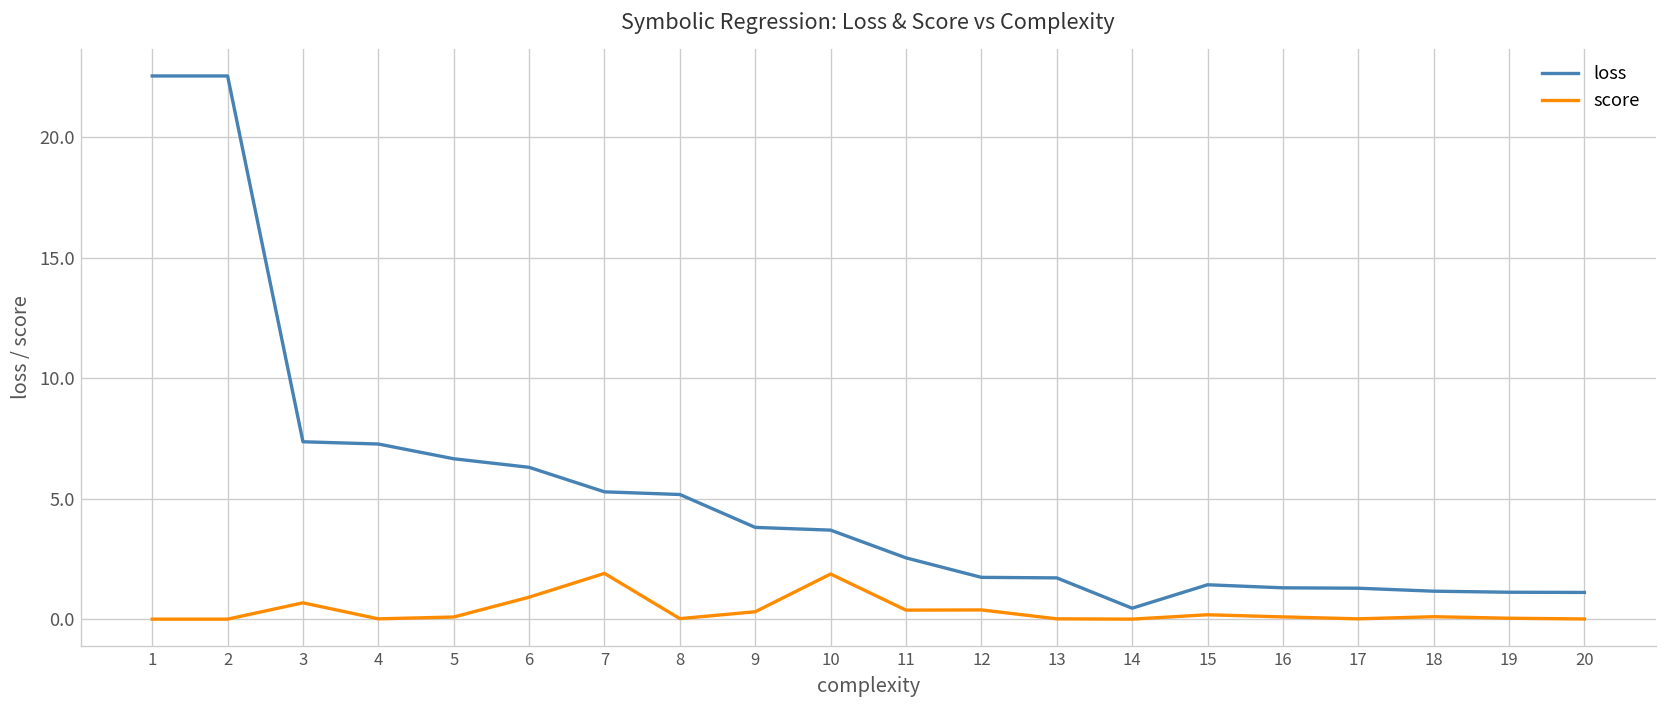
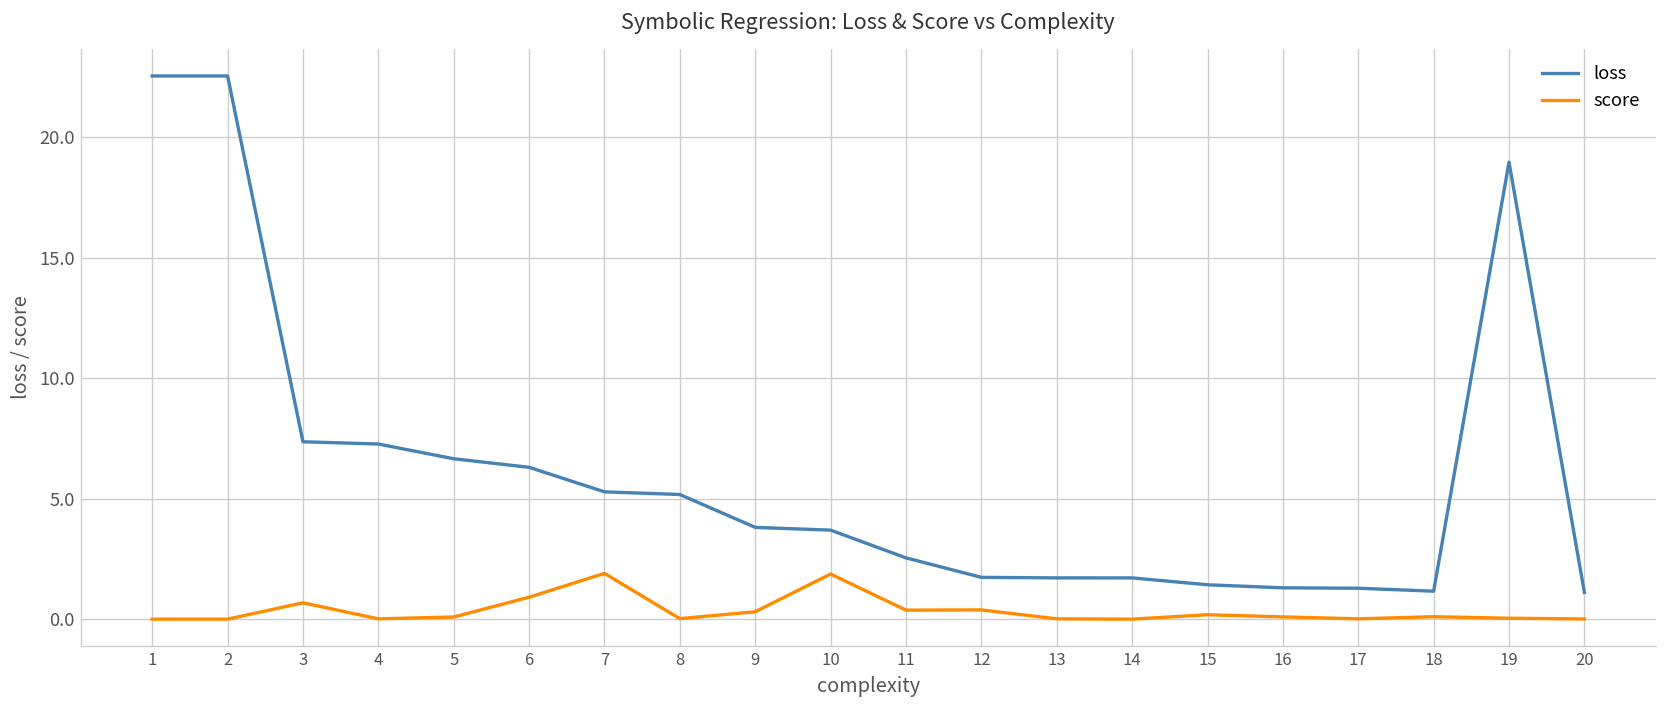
  {
    "loss": {
      "1": 22.5,
      "2": 22.5,
      "3": 7.4,
      "4": 7.3,
      "5": 6.7,
      "6": 6.3,
      "7": 5.3,
      "8": 5.2,
      "9": 3.8,
      "10": 3.7,
      "11": 2.5,
      "12": 1.7,
      "13": 1.7,
-     "14": 0.5,
+     "14": 1.7,
      "15": 1.4,
      "16": 1.3,
      "17": 1.3,
      "18": 1.2,
-     "19": 1.1,
+     "19": 19.0,
      "20": 1.1
    },
    "score": {
      "1": 0.0,
      "2": 0.0,
      "3": 0.7,
      "4": 0.0,
      "5": 0.1,
      "6": 0.9,
      "7": 1.9,
      "8": 0.0,
      "9": 0.3,
      "10": 1.9,
      "11": 0.4,
      "12": 0.4,
      "13": 0.0,
      "14": 0.0,
      "15": 0.2,
      "16": 0.1,
      "17": 0.0,
      "18": 0.1,
      "19": 0.0,
      "20": 0.0
    }
  }
